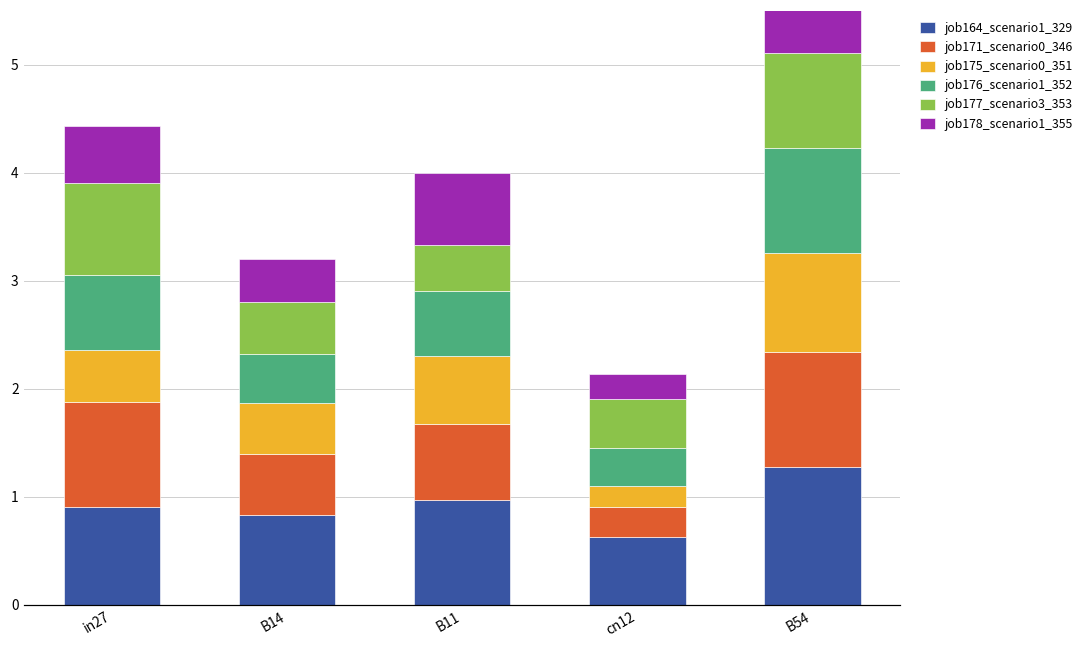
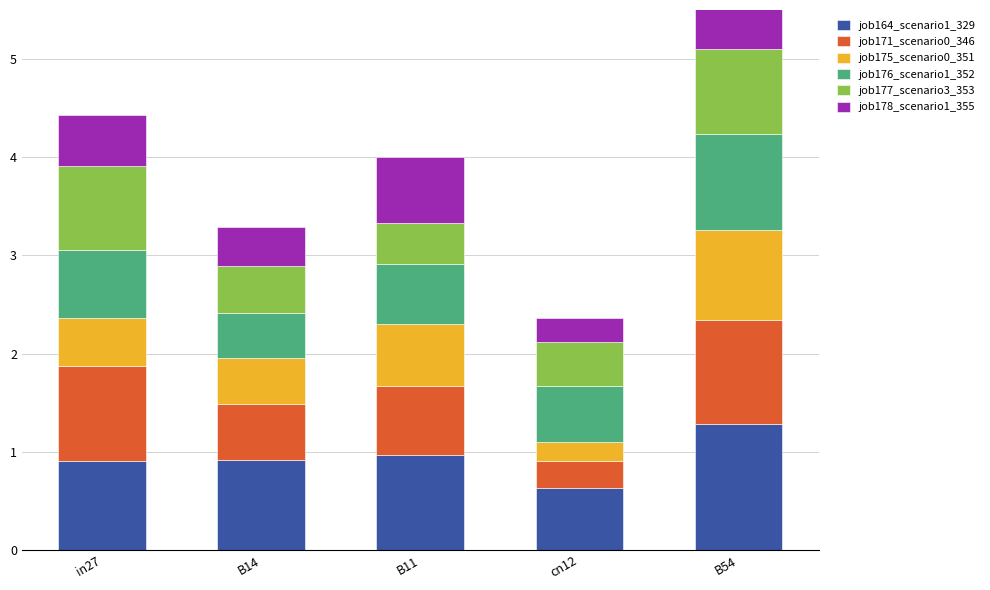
  {
    "job164_scenario1_329": {
      "in27": 0.9,
-     "B14": 0.8,
+     "B14": 0.9,
      "B11": 1.0,
      "cn12": 0.6,
      "B54": 1.3
    },
    "job171_scenario0_346": {
      "in27": 1.0,
      "B14": 0.6,
      "B11": 0.7,
      "cn12": 0.3,
      "B54": 1.1
    },
    "job175_scenario0_351": {
      "in27": 0.5,
      "B14": 0.5,
      "B11": 0.6,
      "cn12": 0.2,
      "B54": 0.9
    },
    "job176_scenario1_352": {
      "in27": 0.7,
      "B14": 0.5,
      "B11": 0.6,
-     "cn12": 0.3,
+     "cn12": 0.6,
      "B54": 1.0
    },
    "job177_scenario3_353": {
      "in27": 0.9,
      "B14": 0.5,
      "B11": 0.4,
      "cn12": 0.5,
      "B54": 0.9
    },
    "job178_scenario1_355": {
      "in27": 0.5,
      "B14": 0.4,
      "B11": 0.7,
      "cn12": 0.2
    }
  }
